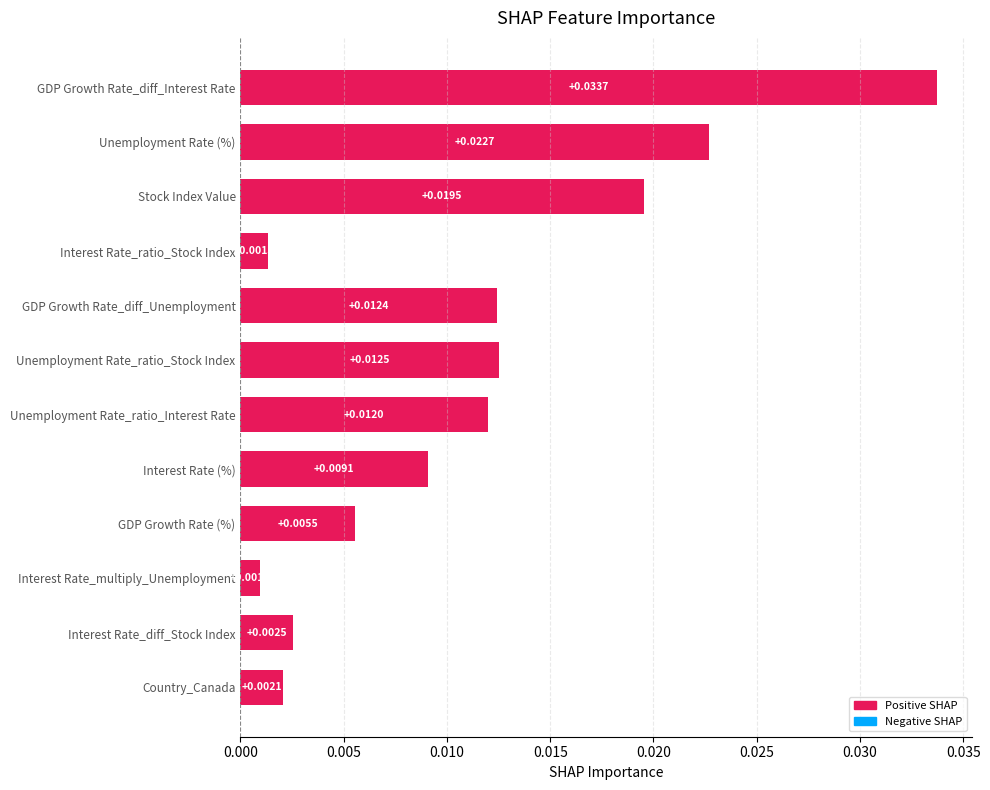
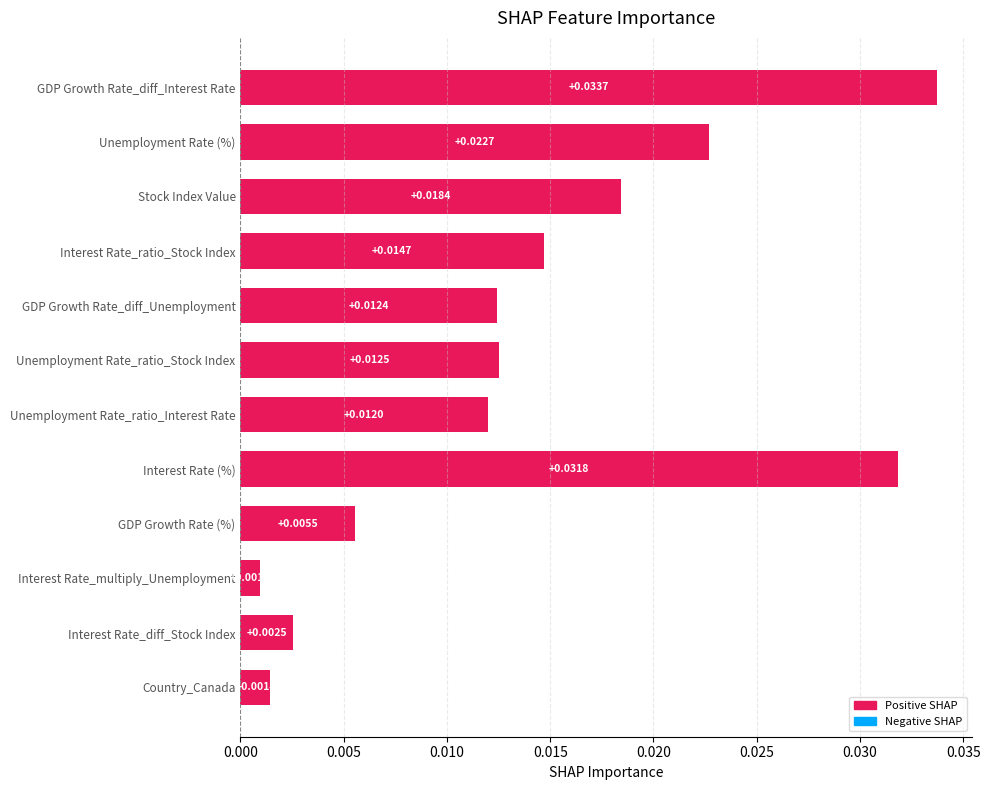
  {
    "GDP Growth Rate_diff_Interest Rate": "+0.0337",
    "Unemployment Rate (%)": "+0.0227",
-   "Stock Index Value": "+0.0195",
-   "Interest Rate_ratio_Stock Index": "+0.0013",
+   "Stock Index Value": "+0.0184",
+   "Interest Rate_ratio_Stock Index": "+0.0147",
    "GDP Growth Rate_diff_Unemployment": "+0.0124",
    "Unemployment Rate_ratio_Stock Index": "+0.0125",
    "Unemployment Rate_ratio_Interest Rate": "+0.0120",
-   "Interest Rate (%)": "+0.0091",
+   "Interest Rate (%)": "+0.0318",
    "GDP Growth Rate (%)": "+0.0055",
    "Interest Rate_diff_Stock Index": "+0.0025",
-   "Country_Canada": "+0.0021"
+   "Country_Canada": "+0.0014"
  }
